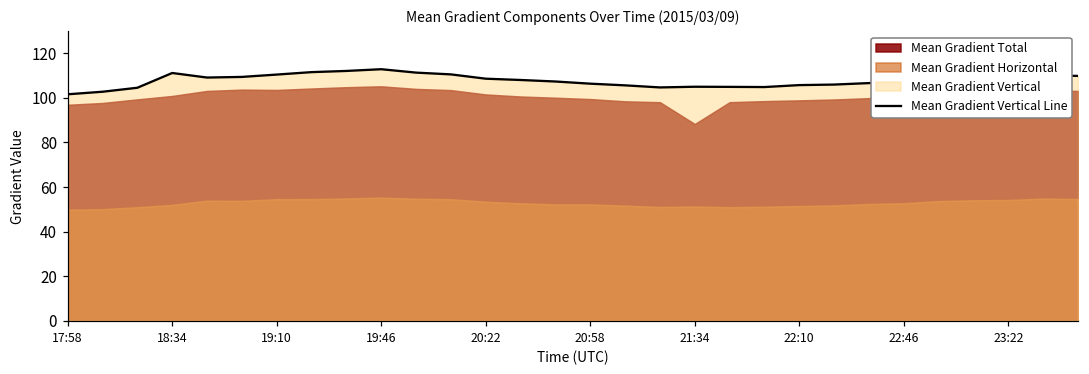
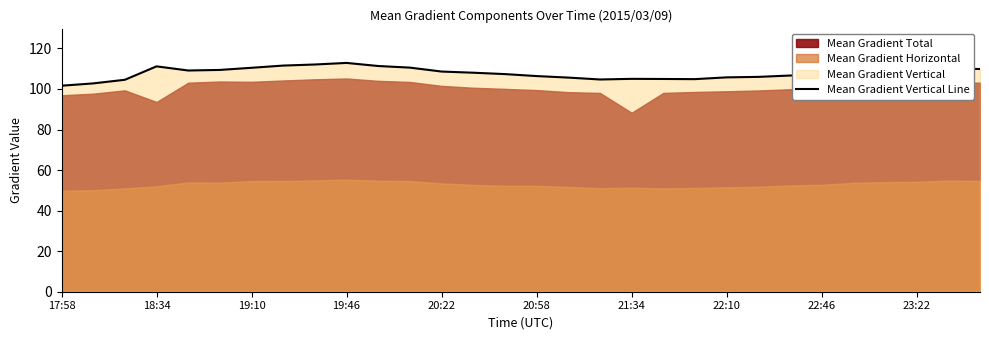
  {
    "Mean Gradient Total": {
      "17:58": 97,
-     "18:34": 101,
+     "18:34": 94,
      "19:10": 104,
      "19:46": 105,
      "20:22": 102,
      "20:58": 99,
      "21:34": 88,
      "22:10": 99
    },
    "Mean Gradient Horizontal": {
      "17:58": 50,
      "18:34": 52,
      "19:10": 55,
      "19:46": 55,
      "20:22": 53,
      "20:58": 52,
      "21:34": 51,
      "22:10": 52,
      "22:46": 53,
      "23:22": 54
    },
    "Mean Gradient Vertical": {
      "17:58": 102,
      "18:34": 111,
      "19:10": 110,
      "19:46": 113,
      "20:22": 109,
      "20:58": 106,
      "21:34": 105,
      "22:10": 106
    }
  }
